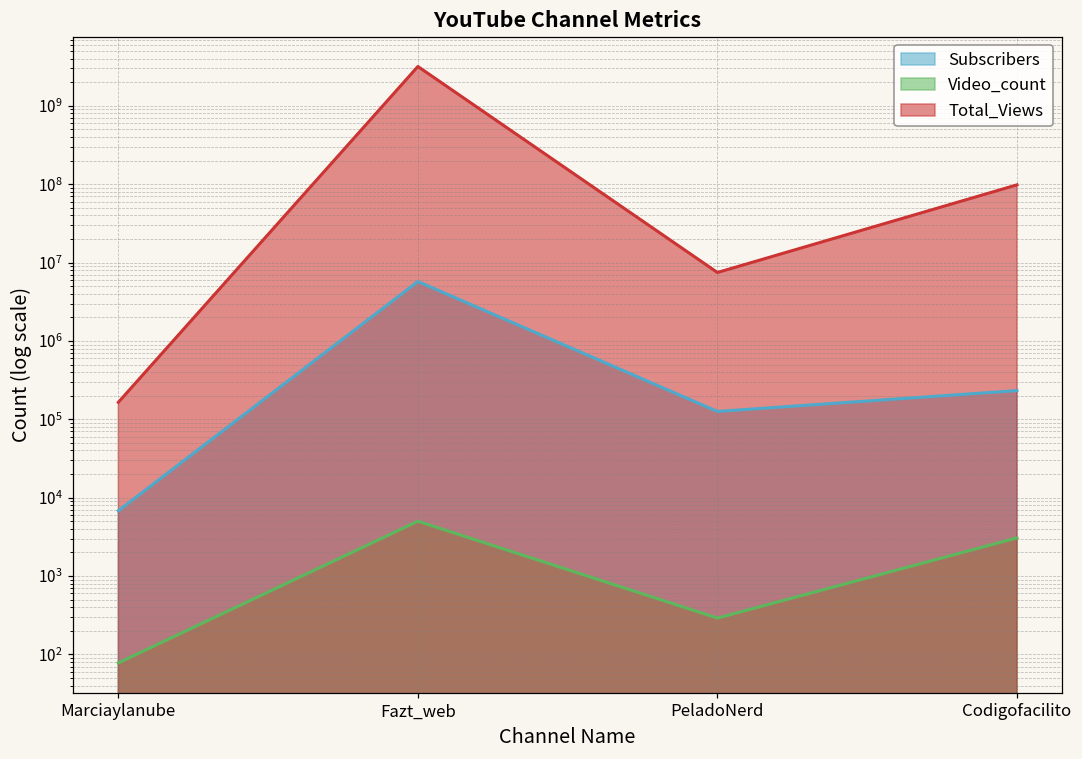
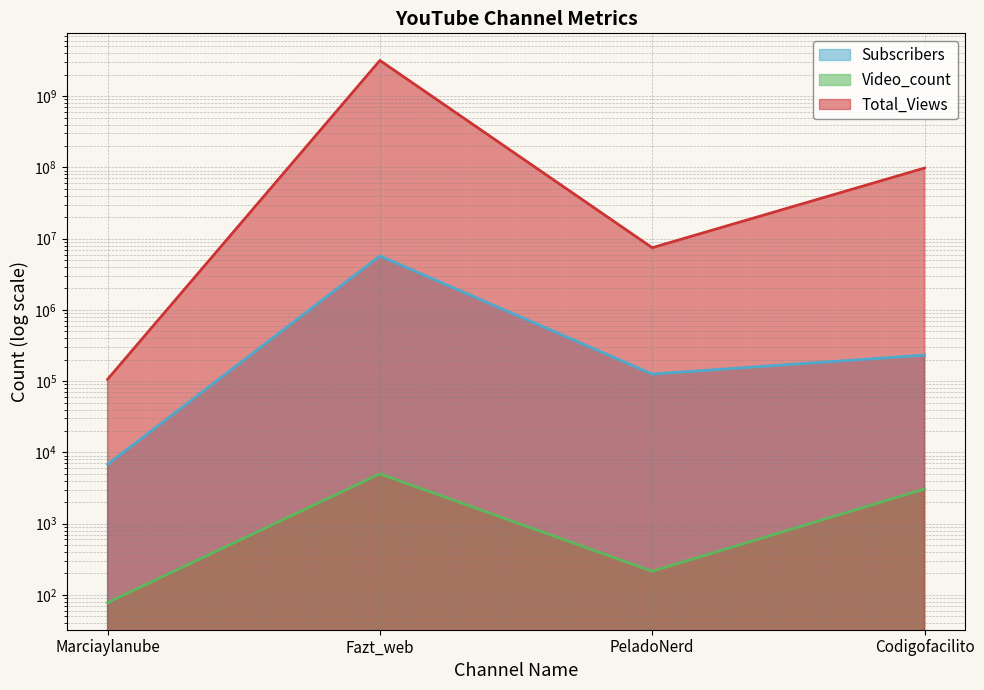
  {
    "Subscribers": {
      "Marciaylanube": 7000,
      "Fazt_web": 6000000,
      "PeladoNerd": 130000,
      "Codigofacilito": 230000
    },
    "Video_count": {
      "Marciaylanube": 80,
      "Fazt_web": 5000,
-     "PeladoNerd": 290,
+     "PeladoNerd": 220,
      "Codigofacilito": 3100
    },
    "Total_Views": {
-     "Marciaylanube": 160000,
+     "Marciaylanube": 110000,
      "Fazt_web": 3000000000,
      "PeladoNerd": 7000000,
      "Codigofacilito": 100000000
    }
  }
